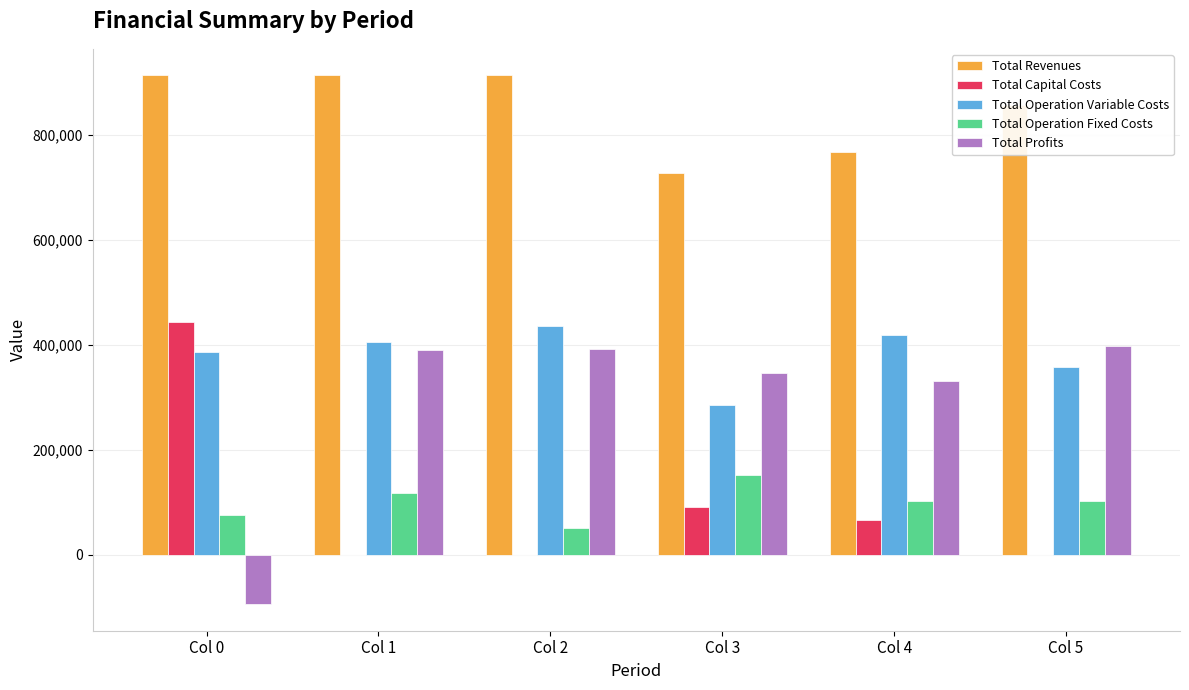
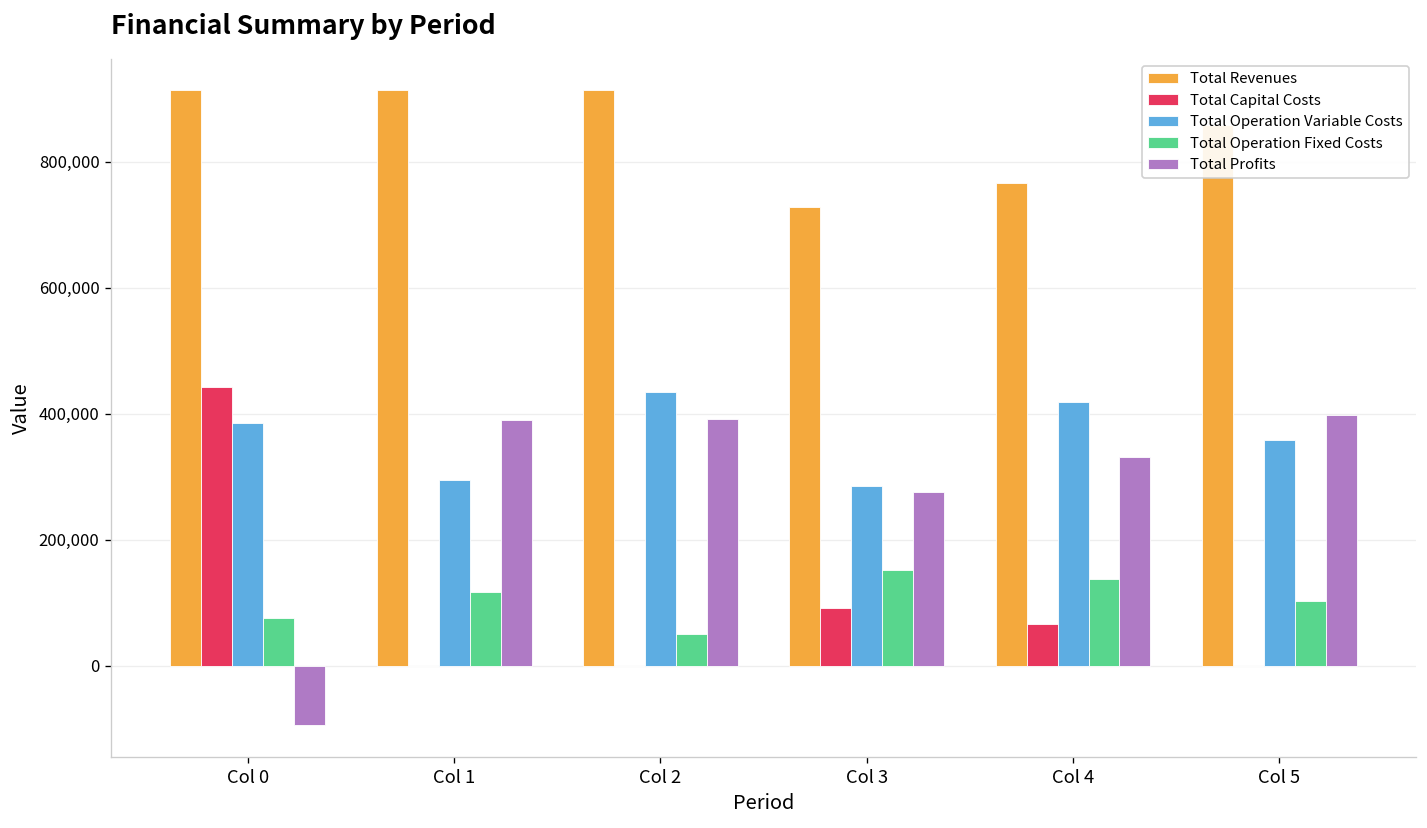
  {
    "Total Revenues": {
      "Col 0": "910,000",
      "Col 1": "910,000",
      "Col 2": "910,000",
      "Col 3": "730,000",
      "Col 4": "770,000"
    },
    "Total Capital Costs": {
      "Col 0": "440,000",
      "Col 1": "0",
      "Col 2": "0",
      "Col 3": "90,000",
      "Col 4": "70,000",
      "Col 5": "0"
    },
    "Total Operation Variable Costs": {
      "Col 0": "390,000",
-     "Col 1": "410,000",
+     "Col 1": "290,000",
      "Col 2": "430,000",
      "Col 3": "280,000",
      "Col 4": "420,000",
      "Col 5": "360,000"
    },
    "Total Operation Fixed Costs": {
      "Col 0": "80,000",
      "Col 1": "120,000",
      "Col 2": "50,000",
      "Col 3": "150,000",
-     "Col 4": "100,000",
+     "Col 4": "140,000",
      "Col 5": "100,000"
    },
    "Total Profits": {
      "Col 0": "-90,000",
      "Col 1": "390,000",
      "Col 2": "390,000",
-     "Col 3": "350,000",
+     "Col 3": "280,000",
      "Col 4": "330,000",
      "Col 5": "400,000"
    }
  }
